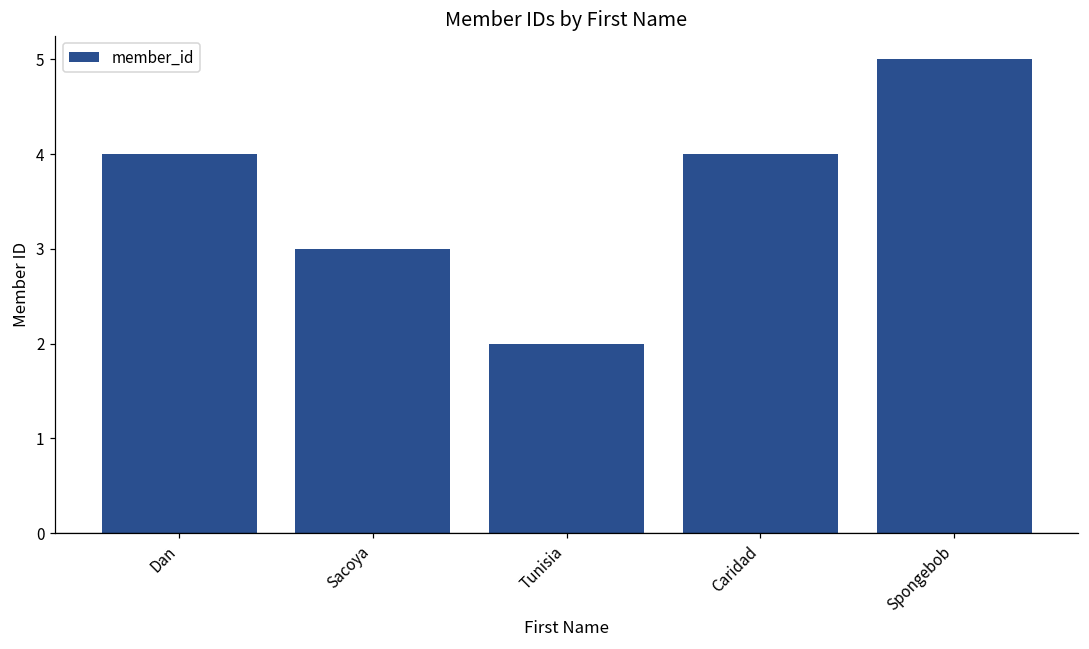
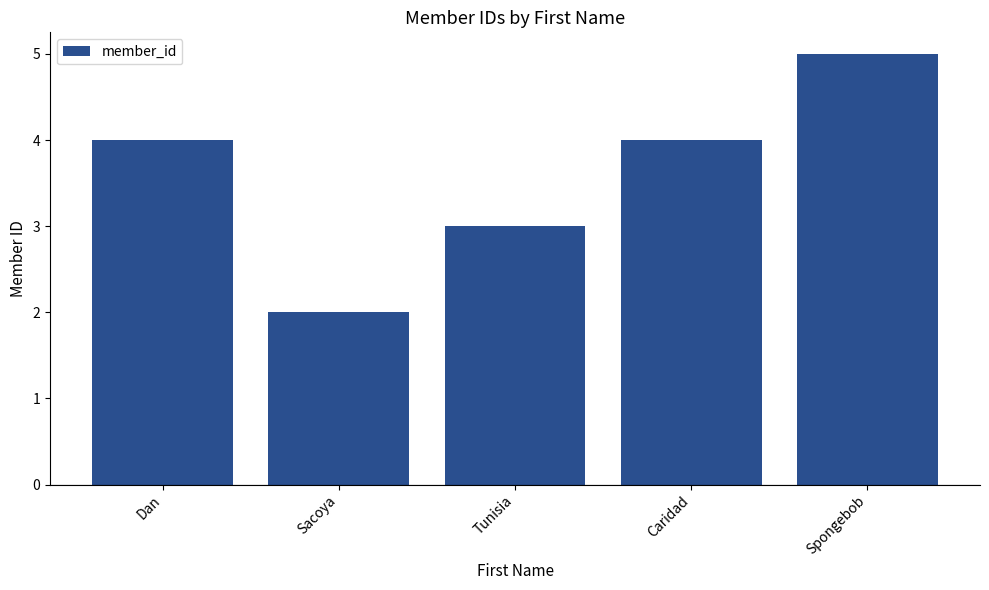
  {
    "Dan": 4,
-   "Sacoya": 3,
-   "Tunisia": 2,
+   "Sacoya": 2,
+   "Tunisia": 3,
    "Caridad": 4,
    "Spongebob": 5
  }
